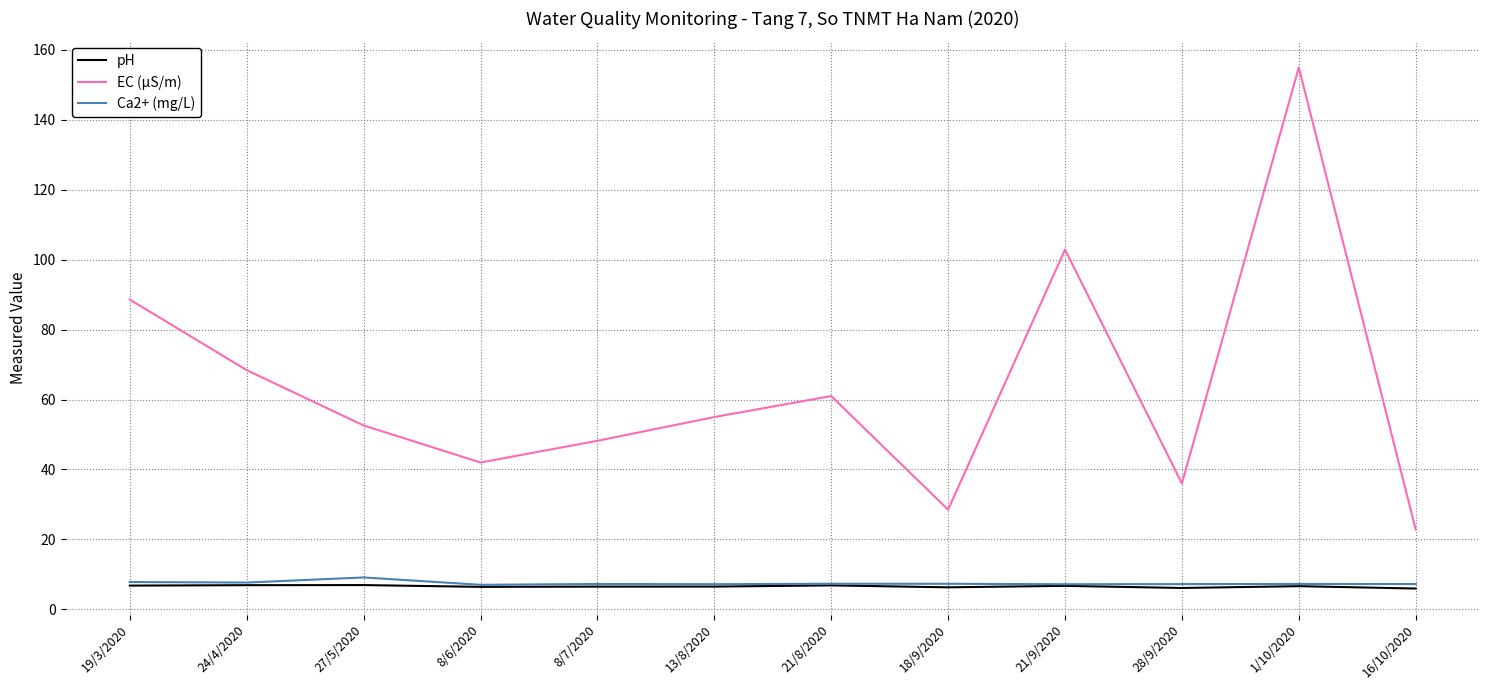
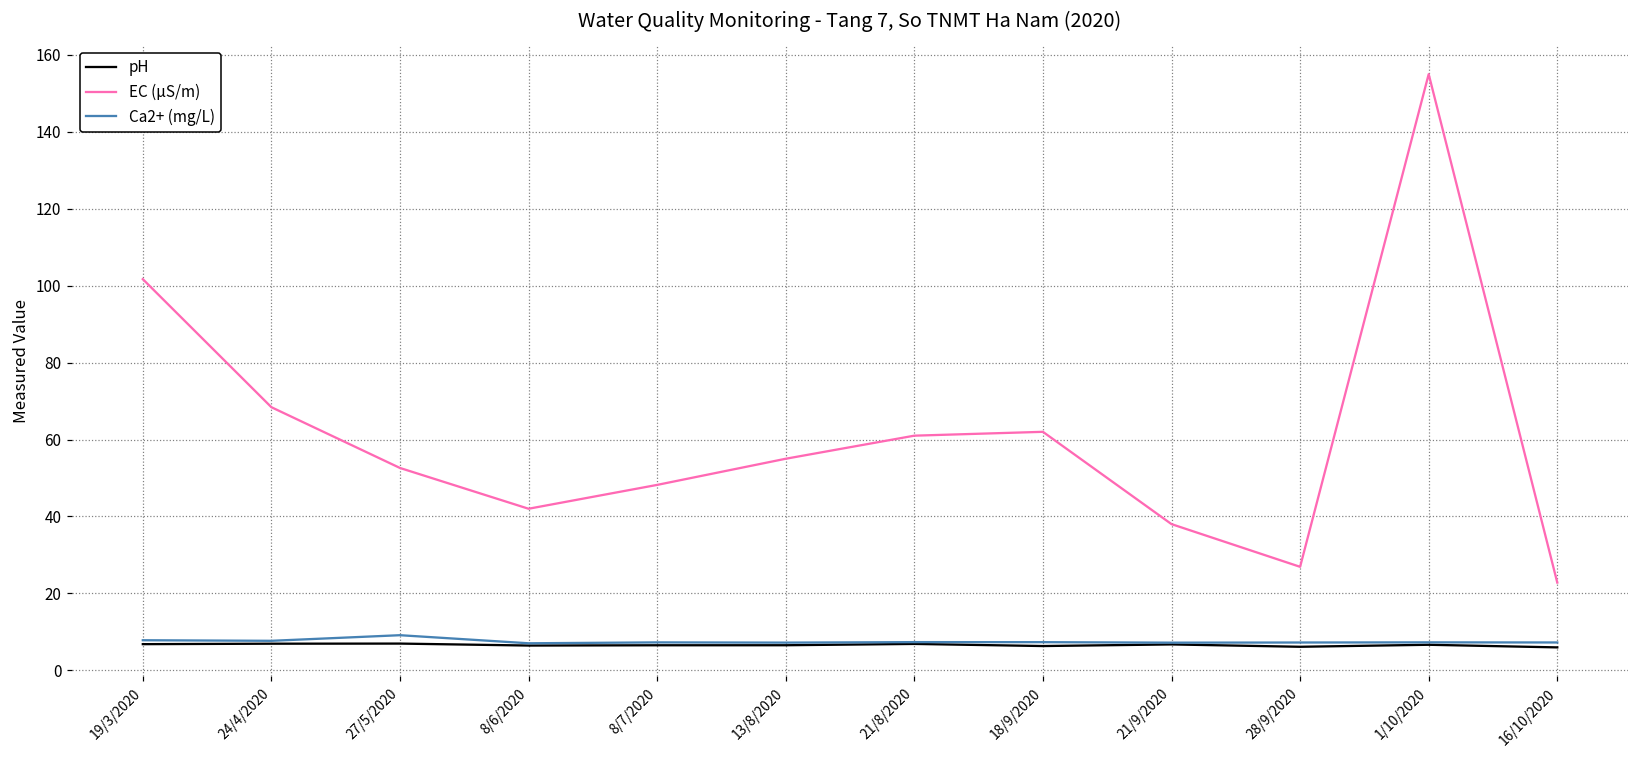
  {
    "pH": {
      "19/3/2020": 7,
      "24/4/2020": 7,
      "27/5/2020": 7,
      "8/7/2020": 7,
      "18/9/2020": 6,
      "28/9/2020": 6,
      "16/10/2020": 6
    },
    "EC (µS/m)": {
-     "19/3/2020": 89,
+     "19/3/2020": 102,
      "24/4/2020": 68,
      "27/5/2020": 53,
      "8/6/2020": 42,
      "8/7/2020": 48,
      "13/8/2020": 55,
      "21/8/2020": 61,
-     "18/9/2020": 29,
-     "21/9/2020": 103,
-     "28/9/2020": 36,
+     "18/9/2020": 62,
+     "21/9/2020": 38,
+     "28/9/2020": 27,
      "1/10/2020": 155,
      "16/10/2020": 23
    },
    "Ca2+ (mg/L)": {
      "19/3/2020": 8,
      "24/4/2020": 8,
      "27/5/2020": 9,
      "8/7/2020": 7,
      "18/9/2020": 7,
      "28/9/2020": 7,
      "16/10/2020": 7
    }
  }
